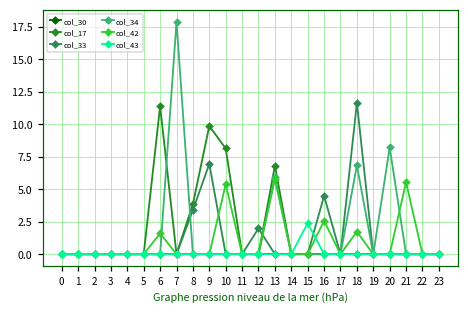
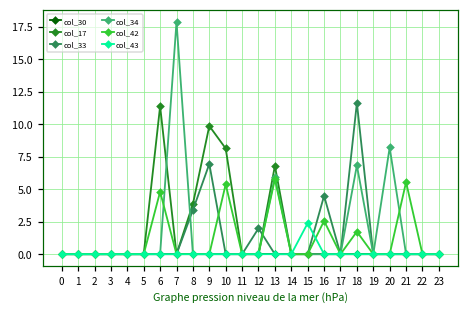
  {
    "col_42": {
-     "6": 1.6,
+     "6": 4.8,
      "10": 5.4,
      "16": 2.6,
      "18": 1.7,
      "21": 5.5
    },
    "col_43": {
      "15": 2.4
    }
  }
